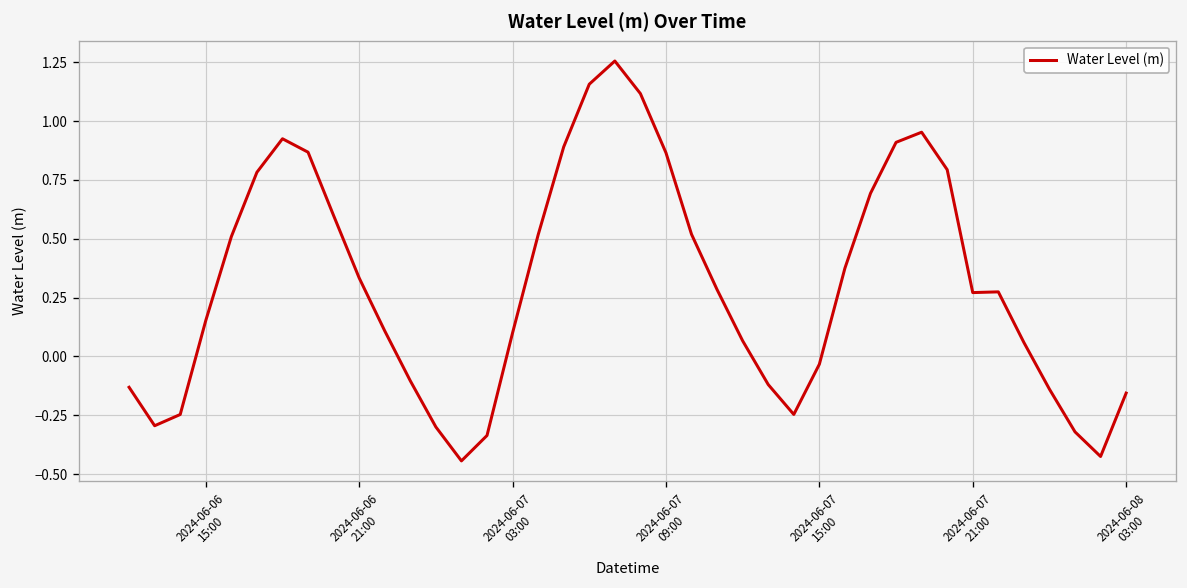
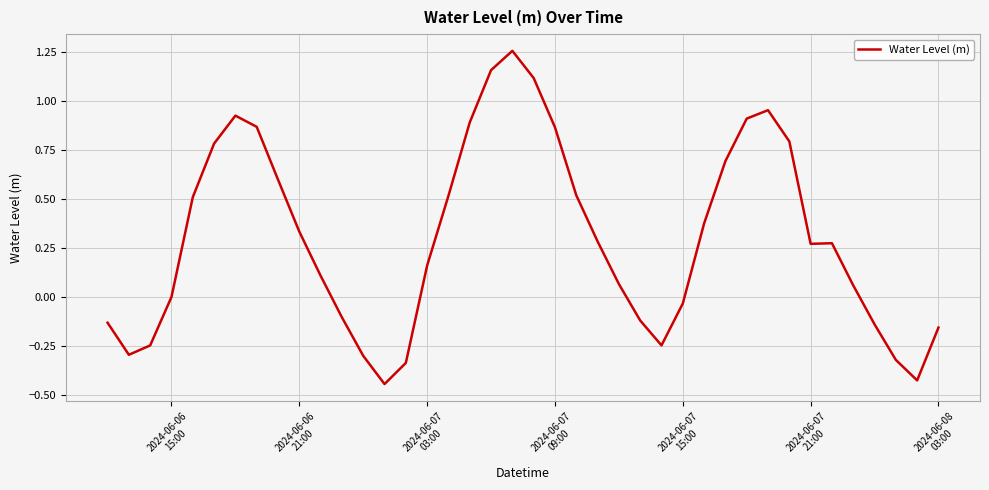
  {
-   "2024-06-06 15:00": 0.15,
+   "2024-06-06 15:00": 0.00,
    "2024-06-06 21:00": 0.33,
-   "2024-06-07 03:00": 0.10,
+   "2024-06-07 03:00": 0.16,
    "2024-06-07 09:00": 0.87,
    "2024-06-07 15:00": -0.03,
    "2024-06-07 21:00": 0.27,
    "2024-06-08 03:00": -0.16
  }
